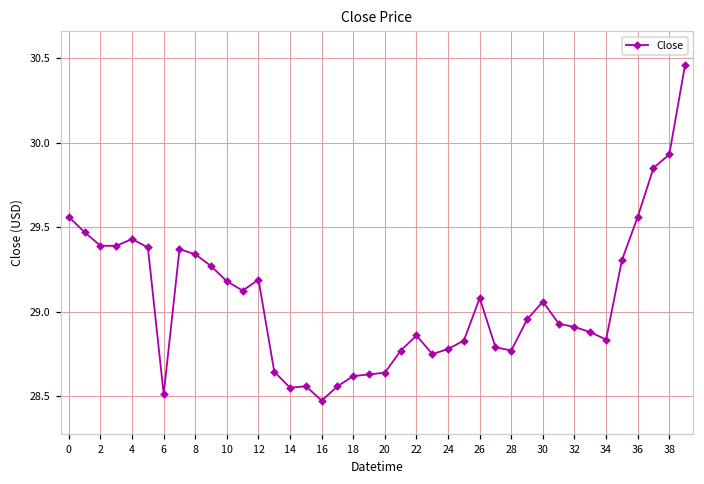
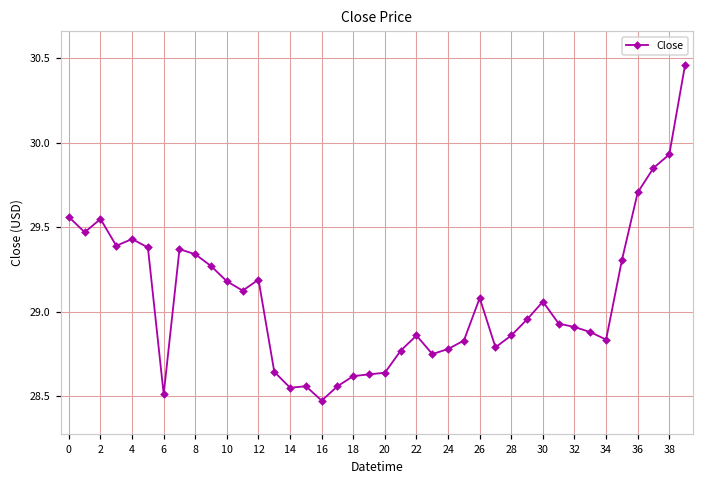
  {
    "0": 29.56,
-   "2": 29.39,
+   "2": 29.55,
    "4": 29.43,
    "6": 28.51,
    "8": 29.34,
    "10": 29.18,
    "12": 29.19,
    "14": 28.55,
    "16": 28.48,
    "18": 28.62,
    "20": 28.64,
    "22": 28.86,
    "24": 28.78,
    "26": 29.08,
-   "28": 28.77,
+   "28": 28.86,
    "30": 29.06,
    "32": 28.91,
    "34": 28.84,
-   "36": 29.56,
+   "36": 29.70,
    "38": 29.93
  }
